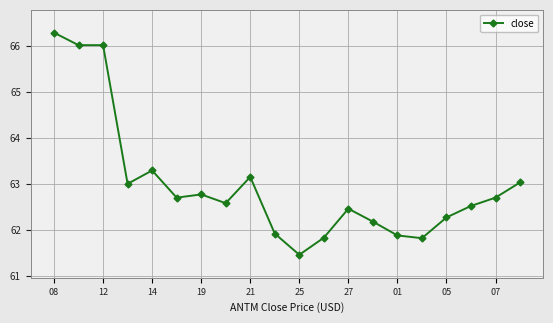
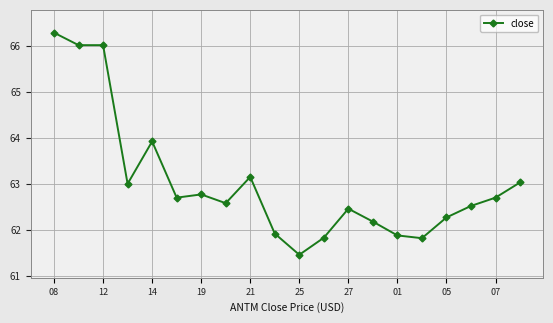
  {
    "08": 66.3,
    "12": 66.0,
-   "14": 63.3,
+   "14": 63.9,
    "19": 62.8,
    "21": 63.2,
    "25": 61.5,
    "27": 62.5,
    "01": 61.9,
    "05": 62.3,
    "07": 62.7
  }
